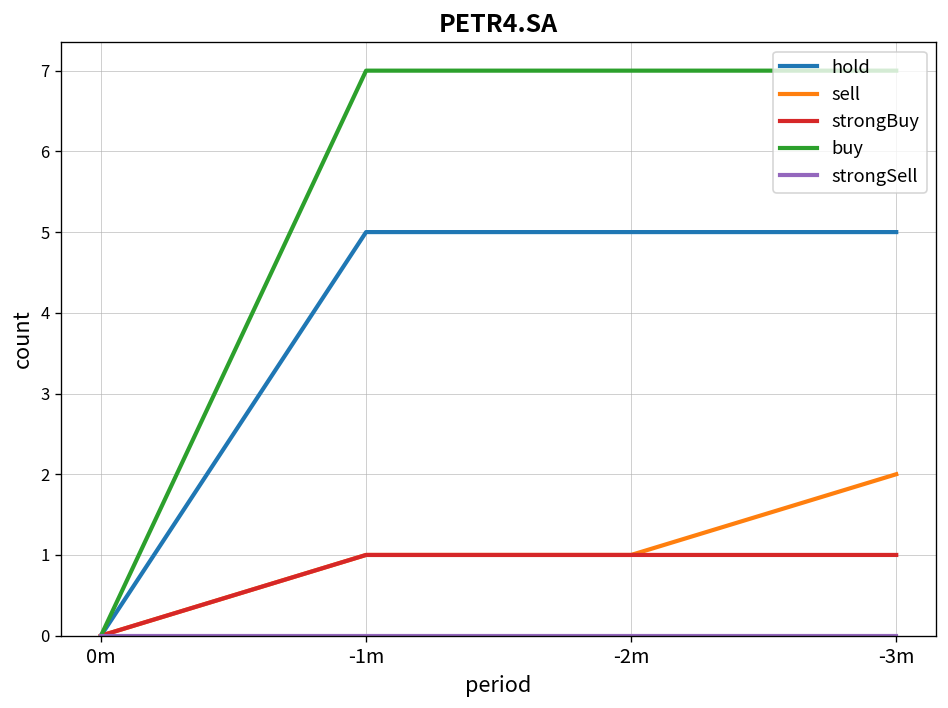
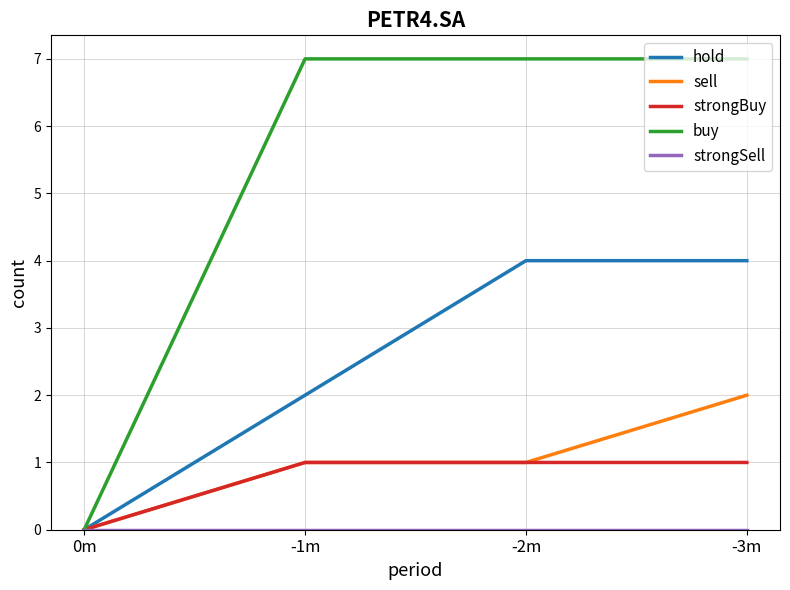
  {
    "hold": {
-     "-1m": 5,
-     "-2m": 5,
-     "-3m": 5
+     "-1m": 2,
+     "-2m": 4,
+     "-3m": 4
    },
    "sell": {
      "-3m": 2
    },
    "strongBuy": {
      "-3m": 1
    },
    "buy": {
      "-1m": 7,
      "-2m": 7
    },
    "strongSell": {
      "-1m": 0,
      "-2m": 0,
      "-3m": 0
    }
  }
